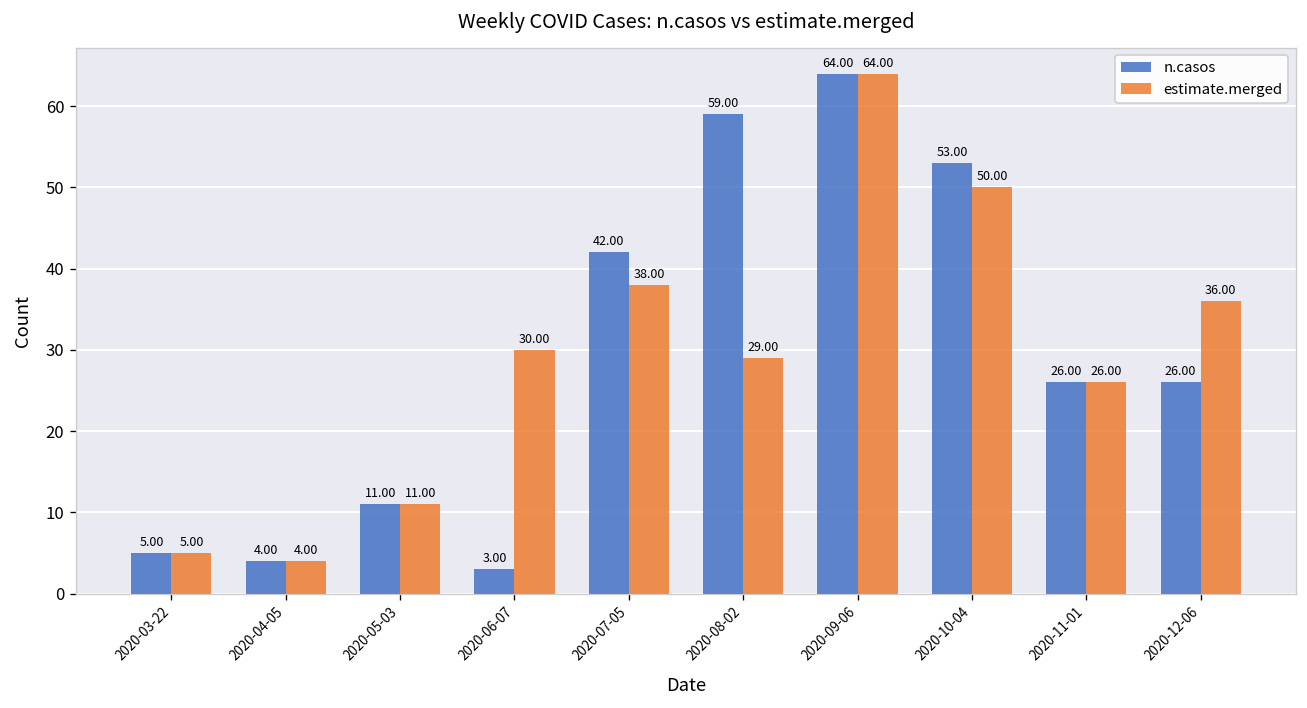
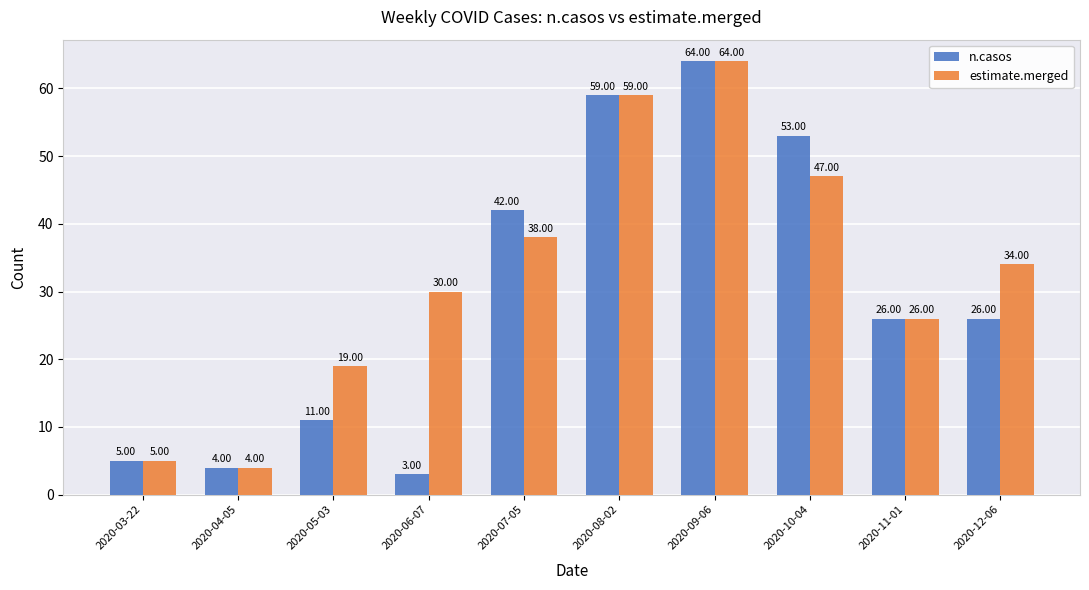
  {
    "n.casos": {
      "2020-03-22": 5.00,
      "2020-04-05": 4.00,
      "2020-05-03": 11.00,
      "2020-06-07": 3.00,
      "2020-07-05": 42.00,
      "2020-08-02": 59.00,
      "2020-09-06": 64.00,
      "2020-10-04": 53.00,
      "2020-11-01": 26.00,
      "2020-12-06": 26.00
    },
    "estimate.merged": {
      "2020-03-22": 5.00,
      "2020-04-05": 4.00,
-     "2020-05-03": 11.00,
+     "2020-05-03": 19.00,
      "2020-06-07": 30.00,
      "2020-07-05": 38.00,
-     "2020-08-02": 29.00,
+     "2020-08-02": 59.00,
      "2020-09-06": 64.00,
-     "2020-10-04": 50.00,
+     "2020-10-04": 47.00,
      "2020-11-01": 26.00,
-     "2020-12-06": 36.00
+     "2020-12-06": 34.00
    }
  }
